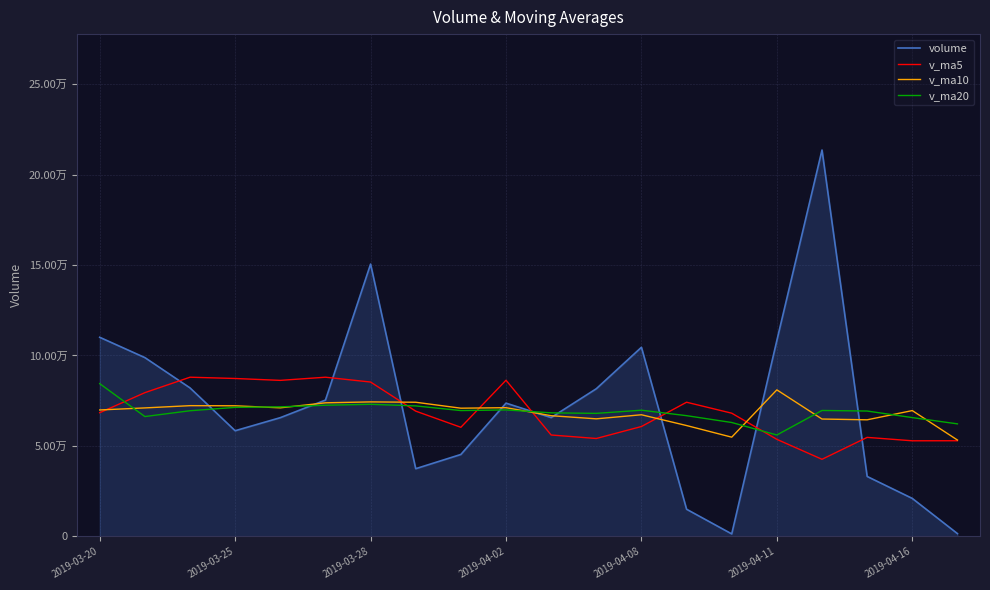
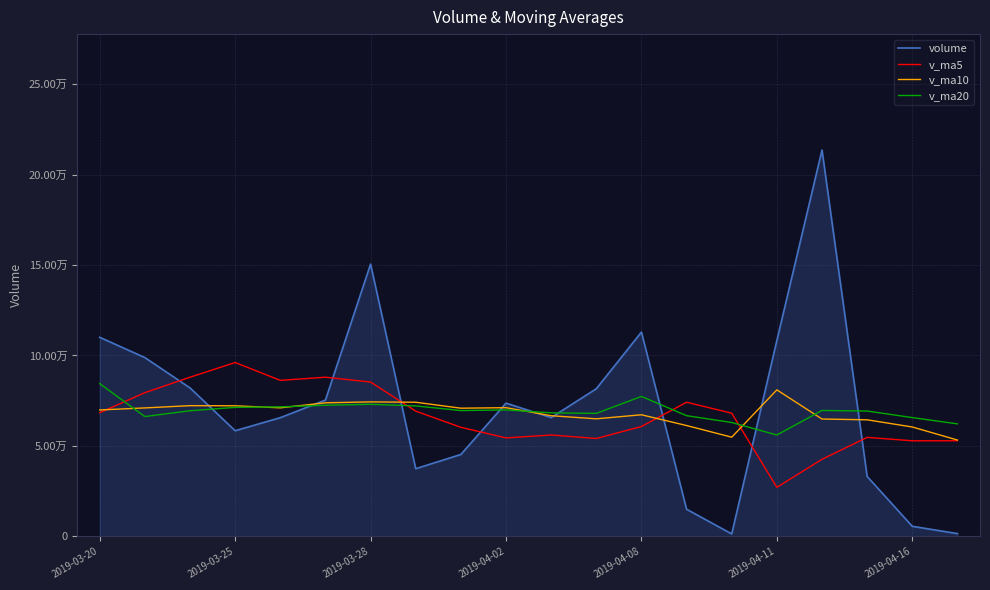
  {
    "volume": {
      "2019-03-20": "11.0万",
      "2019-03-25": "5.8万",
      "2019-03-28": "15.1万",
      "2019-04-02": "7.4万",
-     "2019-04-08": "10.5万",
+     "2019-04-08": "11.3万",
      "2019-04-11": "10.8万",
-     "2019-04-16": "2.1万"
+     "2019-04-16": "0.6万"
    },
    "v_ma5": {
      "2019-03-20": "6.8万",
-     "2019-03-25": "8.7万",
+     "2019-03-25": "9.6万",
      "2019-03-28": "8.5万",
-     "2019-04-02": "8.6万",
+     "2019-04-02": "5.4万",
      "2019-04-08": "6.1万",
-     "2019-04-11": "5.4万",
+     "2019-04-11": "2.7万",
      "2019-04-16": "5.3万"
    },
    "v_ma10": {
      "2019-03-20": "7.0万",
      "2019-04-08": "6.7万",
      "2019-04-11": "8.1万",
-     "2019-04-16": "7.0万"
+     "2019-04-16": "6.0万"
    },
    "v_ma20": {
      "2019-03-20": "8.4万",
-     "2019-04-08": "7.0万",
+     "2019-04-08": "7.7万",
      "2019-04-11": "5.6万",
      "2019-04-16": "6.6万"
    }
  }
